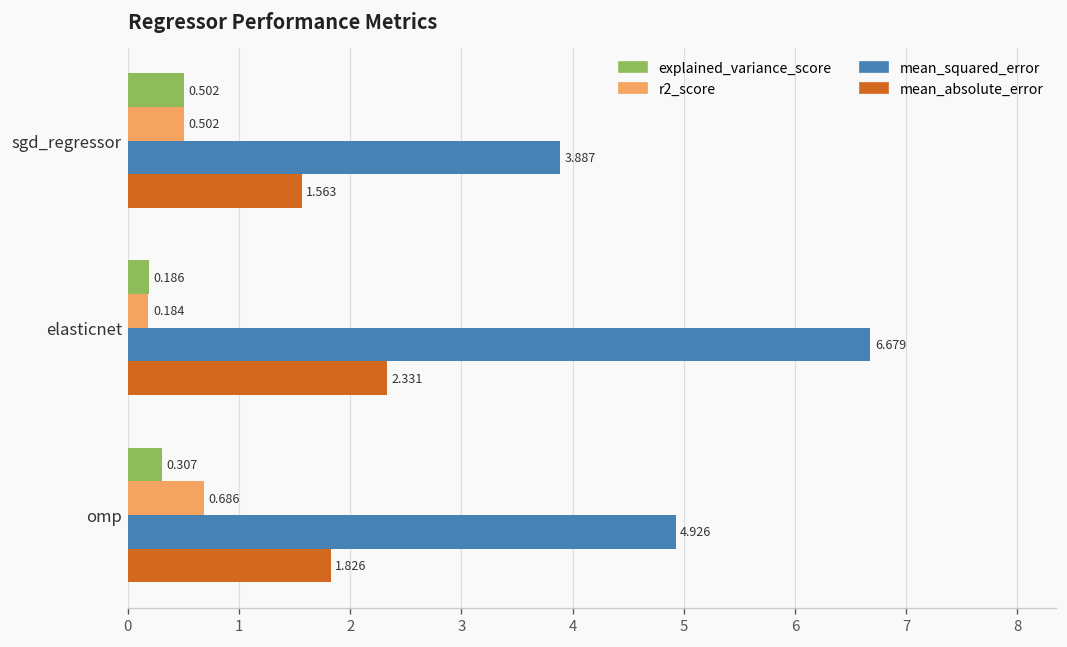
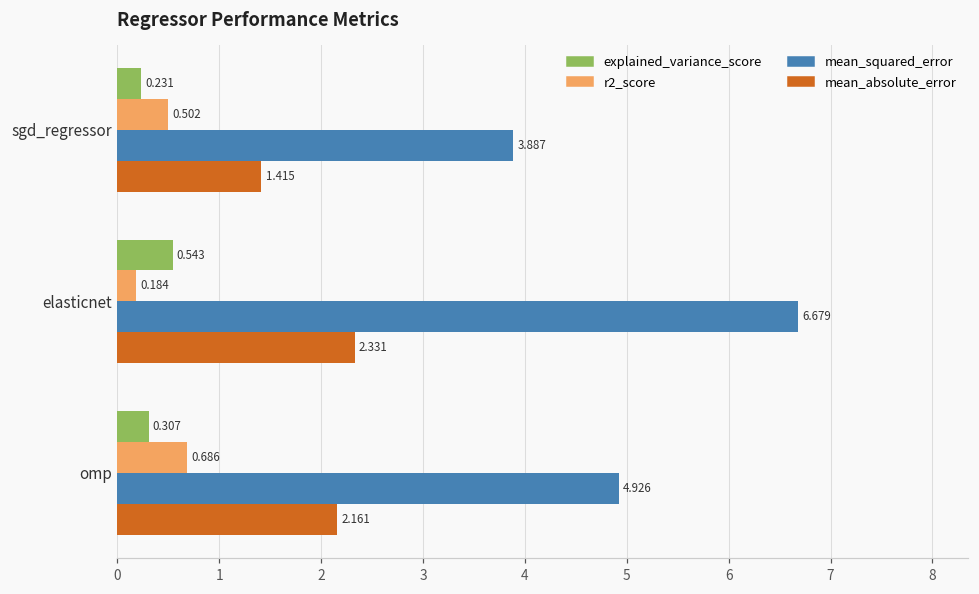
  {
    "explained_variance_score": {
-     "sgd_regressor": 0.502,
-     "elasticnet": 0.186,
+     "sgd_regressor": 0.231,
+     "elasticnet": 0.543,
      "omp": 0.307
    },
    "r2_score": {
      "sgd_regressor": 0.502,
      "elasticnet": 0.184,
      "omp": 0.686
    },
    "mean_squared_error": {
      "sgd_regressor": 3.887,
      "elasticnet": 6.679,
      "omp": 4.926
    },
    "mean_absolute_error": {
-     "sgd_regressor": 1.563,
+     "sgd_regressor": 1.415,
      "elasticnet": 2.331,
-     "omp": 1.826
+     "omp": 2.161
    }
  }
